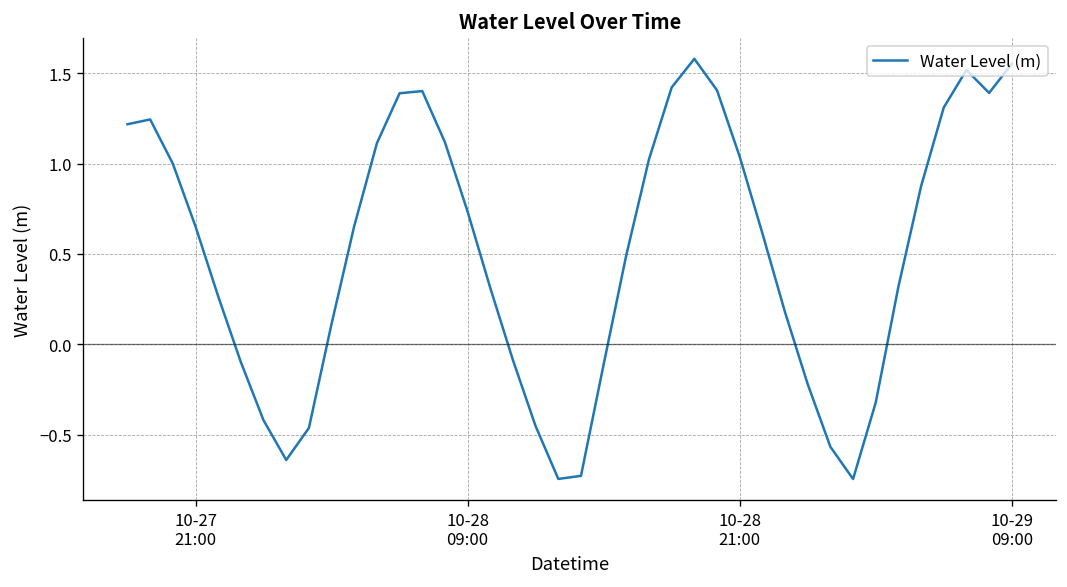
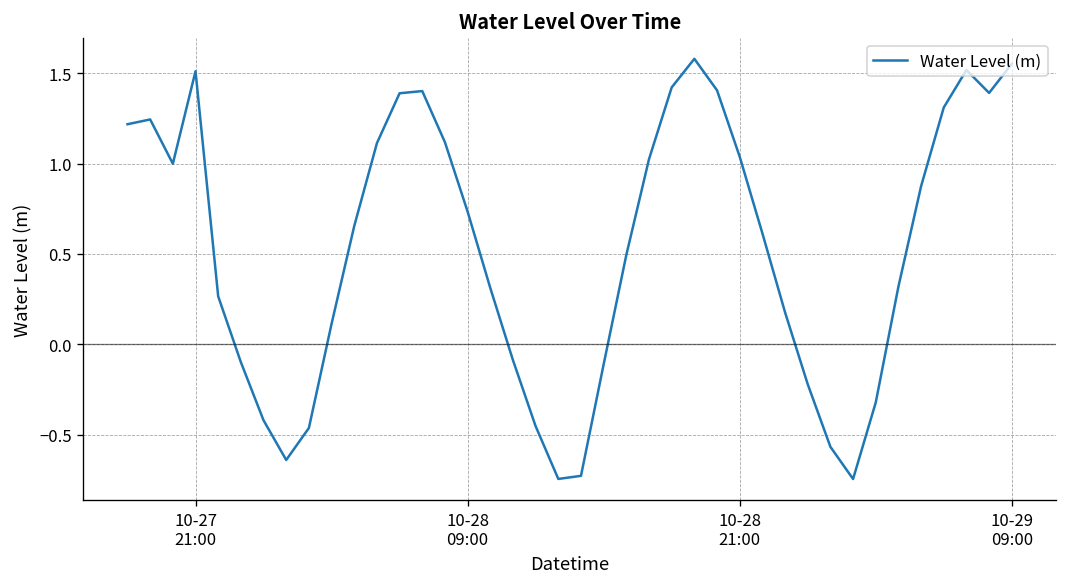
  {
-   "10-27 21:00": 0.65,
+   "10-27 21:00": 1.51,
    "10-28 09:00": 0.73,
    "10-28 21:00": 1.04
  }
